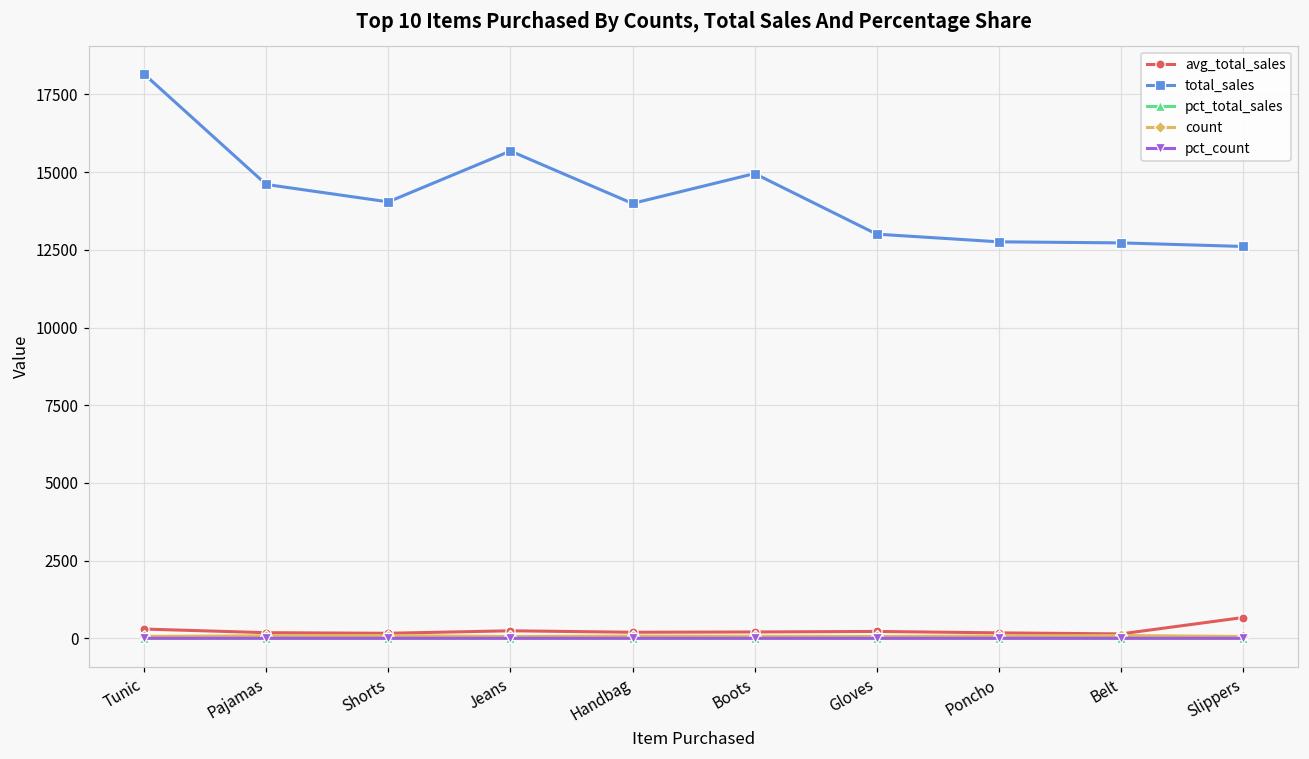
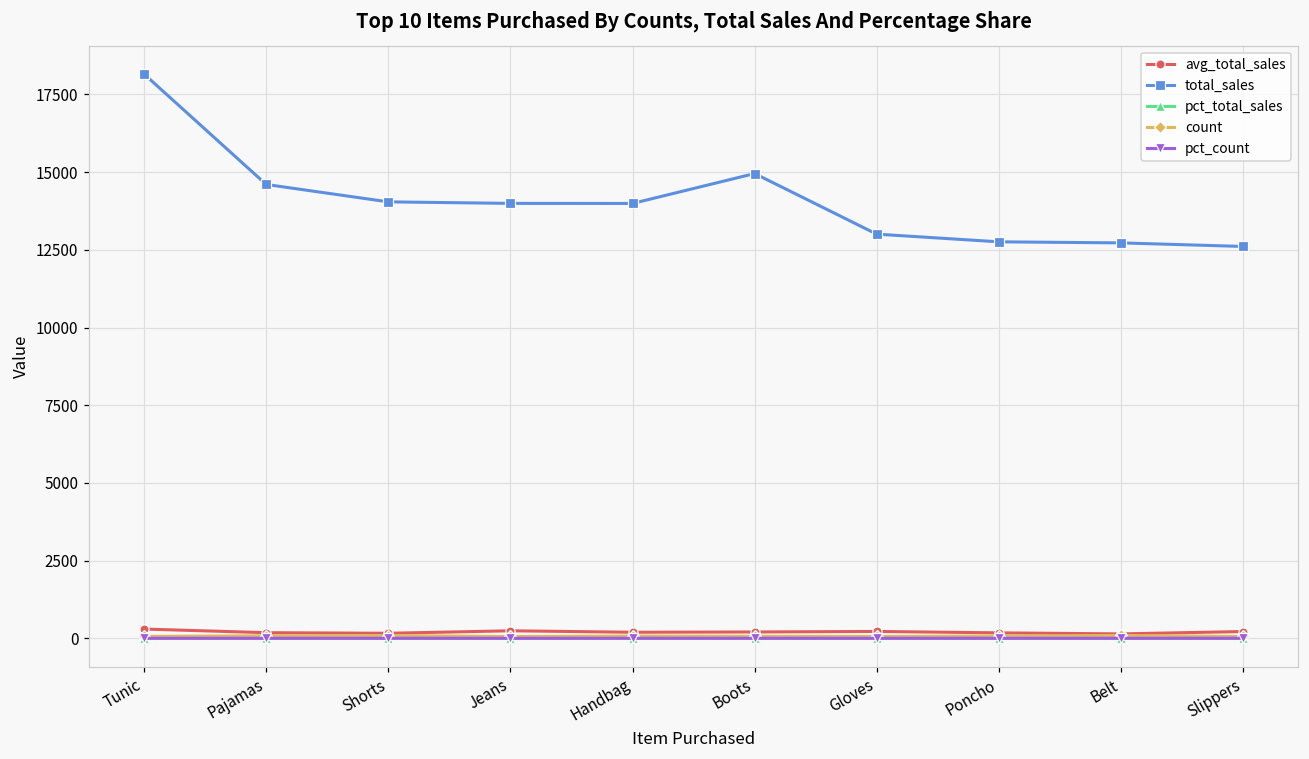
  {
    "avg_total_sales": {
      "Tunic": 300,
      "Pajamas": 200,
      "Jeans": 200,
      "Handbag": 200,
      "Boots": 200,
      "Gloves": 200,
      "Poncho": 200,
-     "Slippers": 700
+     "Slippers": 200
    },
    "total_sales": {
      "Tunic": 18200,
      "Pajamas": 14600,
      "Shorts": 14000,
-     "Jeans": 15700,
+     "Jeans": 14000,
      "Handbag": 14000,
      "Boots": 15000,
      "Gloves": 13000,
      "Poncho": 12800,
      "Belt": 12700,
      "Slippers": 12600
    },
    "pct_count": {
      "Belt": 0
    }
  }
